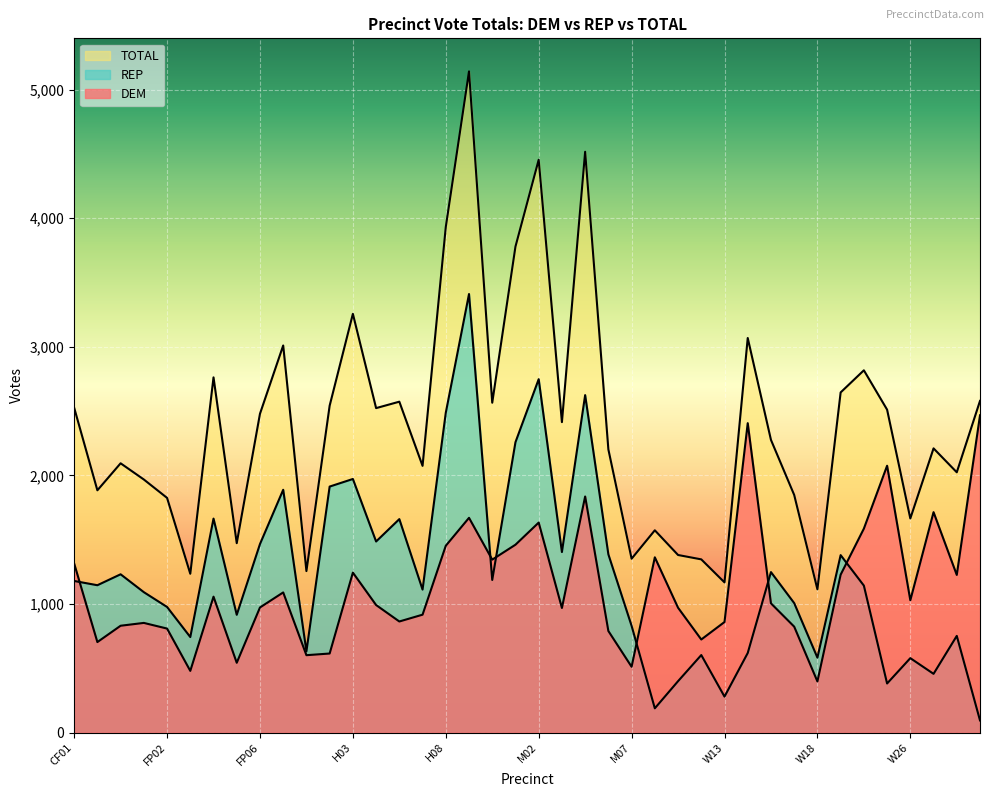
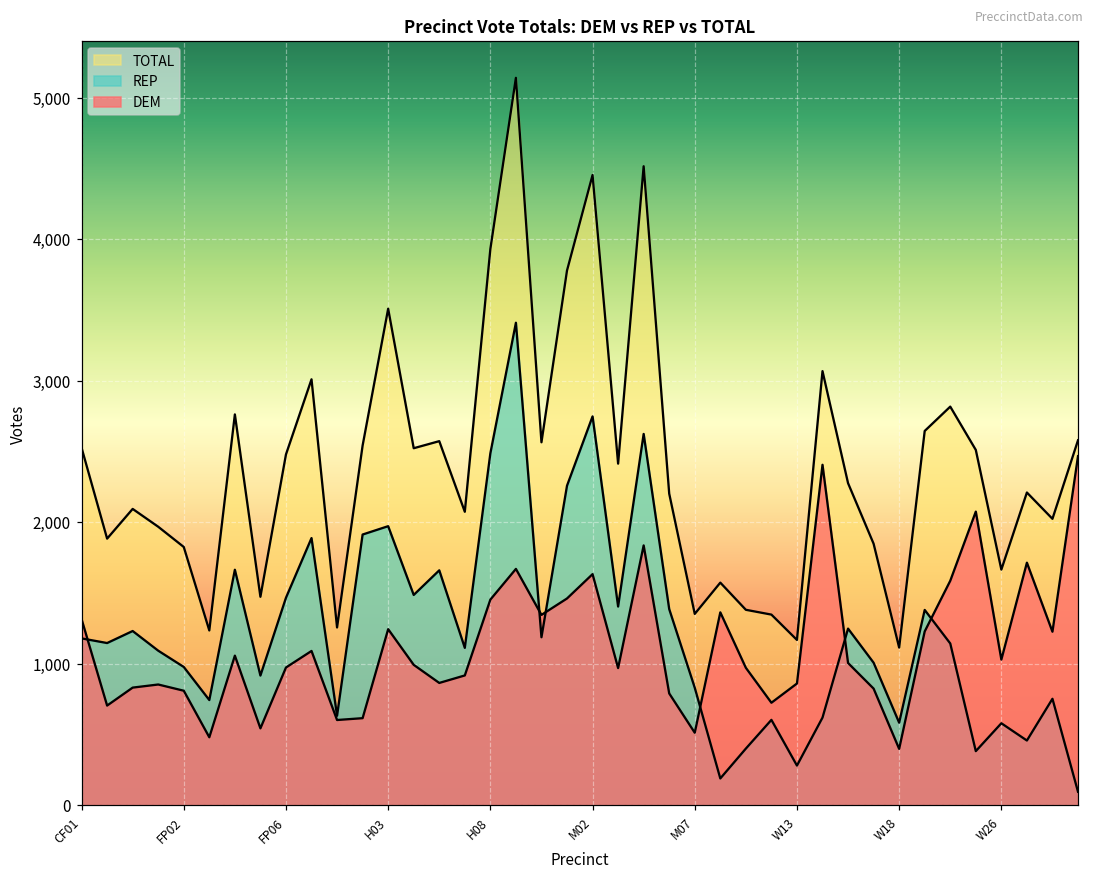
  {
    "TOTAL": {
      "CF01": "2,530",
      "FP02": "1,830",
      "FP06": "2,480",
-     "H03": "3,260",
+     "H03": "3,510",
      "H08": "3,930",
      "M02": "4,450",
      "M07": "1,350",
      "W13": "1,170",
      "W18": "1,110",
      "W26": "1,670"
    },
    "REP": {
      "CF01": "1,180",
      "FP02": "980",
      "FP06": "1,470",
      "H03": "1,970",
      "H08": "2,490",
      "M02": "2,750",
      "M07": "830",
      "W13": "280",
      "W18": "580",
      "W26": "580"
    },
    "DEM": {
      "CF01": "1,320",
      "FP02": "810",
      "FP06": "970",
      "H03": "1,240",
      "H08": "1,450",
      "M02": "1,630",
      "M07": "510",
      "W13": "860",
      "W18": "400",
      "W26": "1,030"
    }
  }
